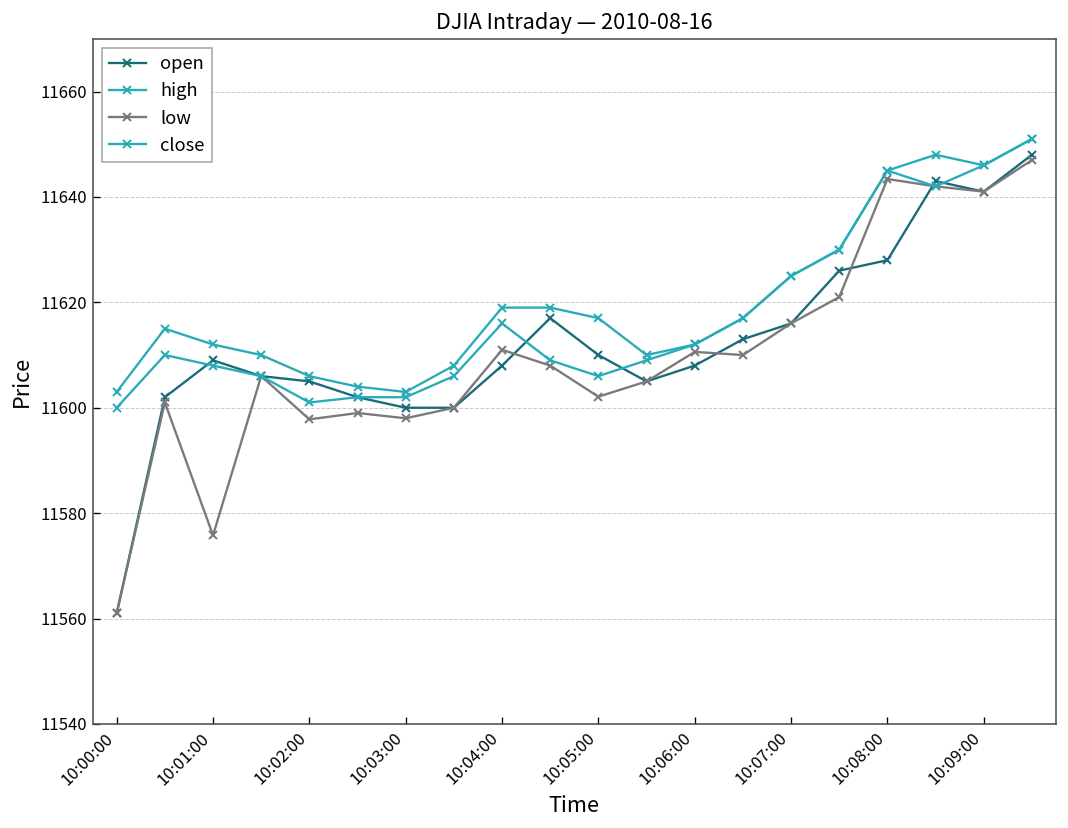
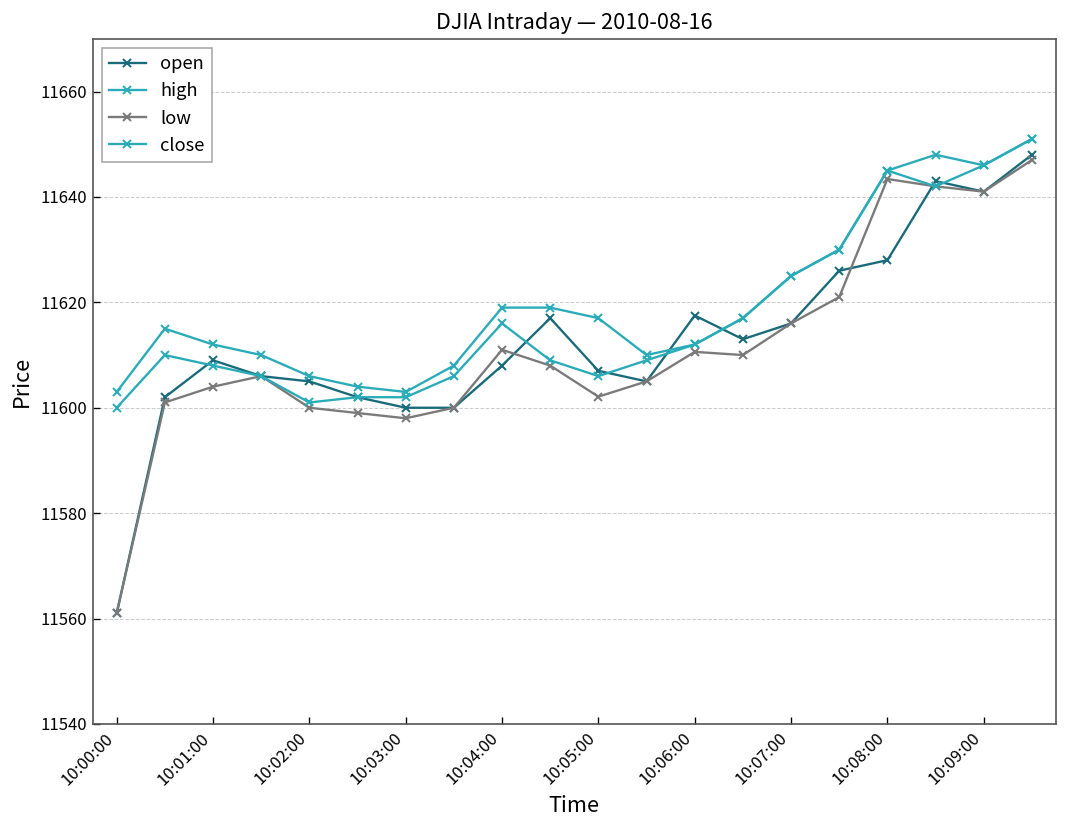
  {
    "open": {
      "10:01:00": 11609,
      "10:02:00": 11605,
      "10:03:00": 11600,
      "10:04:00": 11608,
-     "10:05:00": 11610,
-     "10:06:00": 11608,
+     "10:05:00": 11607,
+     "10:06:00": 11618,
      "10:08:00": 11628
    },
    "low": {
-     "10:01:00": 11576,
-     "10:02:00": 11598,
+     "10:01:00": 11604,
+     "10:02:00": 11600,
      "10:03:00": 11598,
      "10:04:00": 11611,
      "10:05:00": 11602,
      "10:06:00": 11611,
      "10:08:00": 11643
    }
  }
